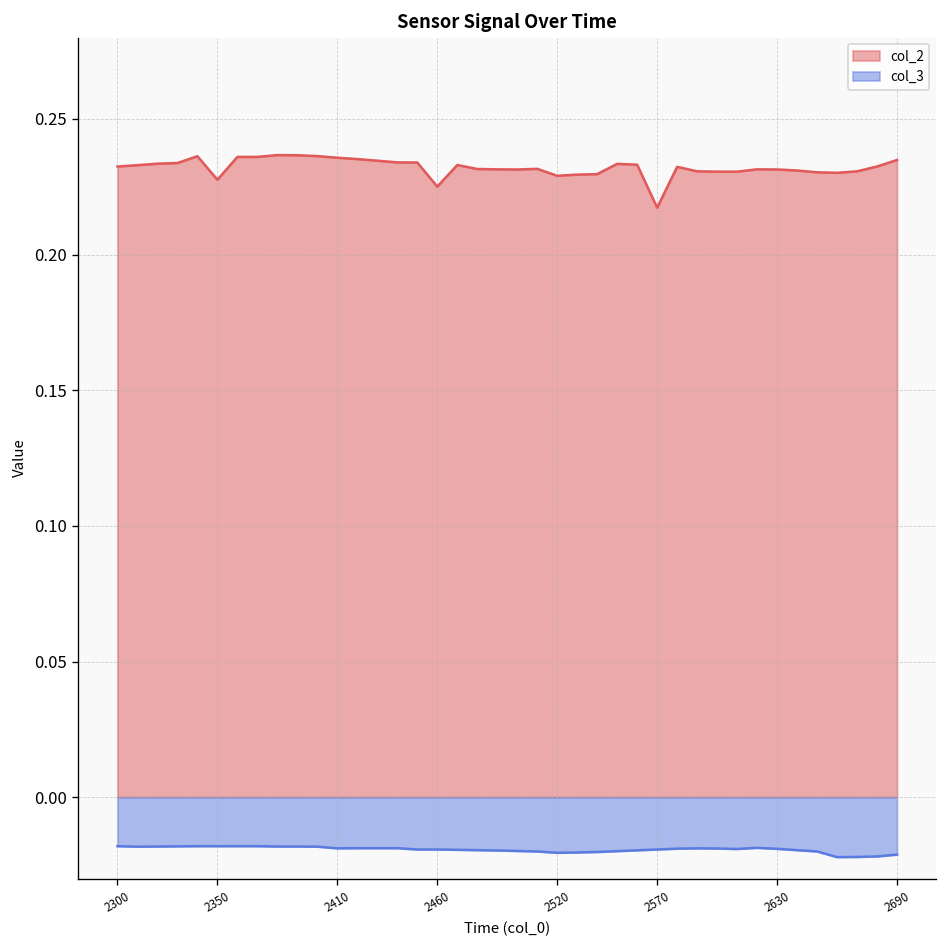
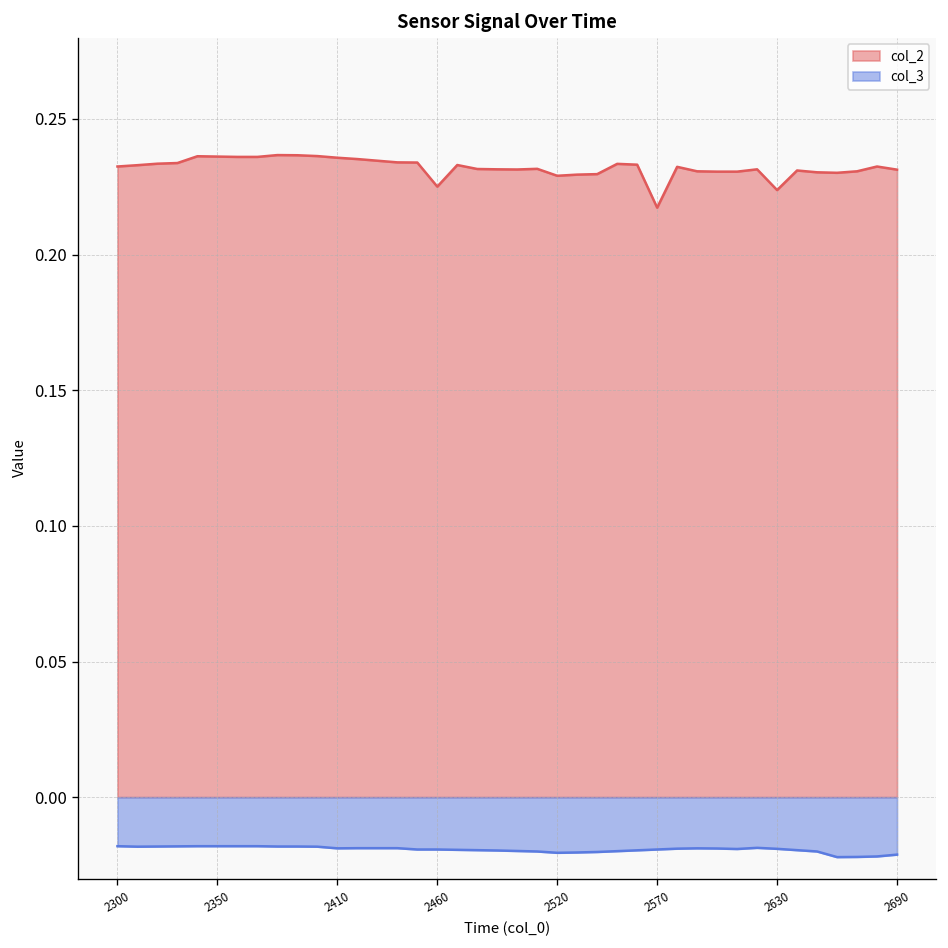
  {
    "col_2": {
      "2300": 0.232,
-     "2350": 0.228,
+     "2350": 0.236,
      "2410": 0.236,
      "2460": 0.225,
      "2520": 0.229,
      "2570": 0.217,
-     "2630": 0.231,
-     "2690": 0.235
+     "2630": 0.224,
+     "2690": 0.231
    }
  }
